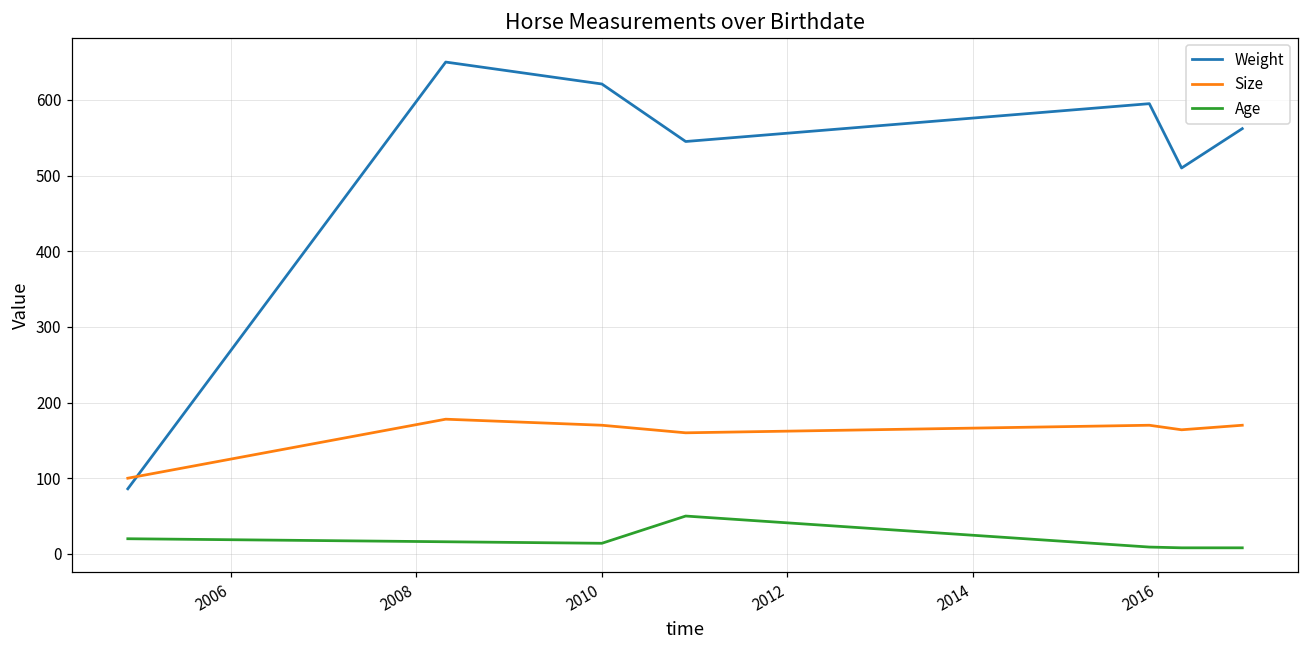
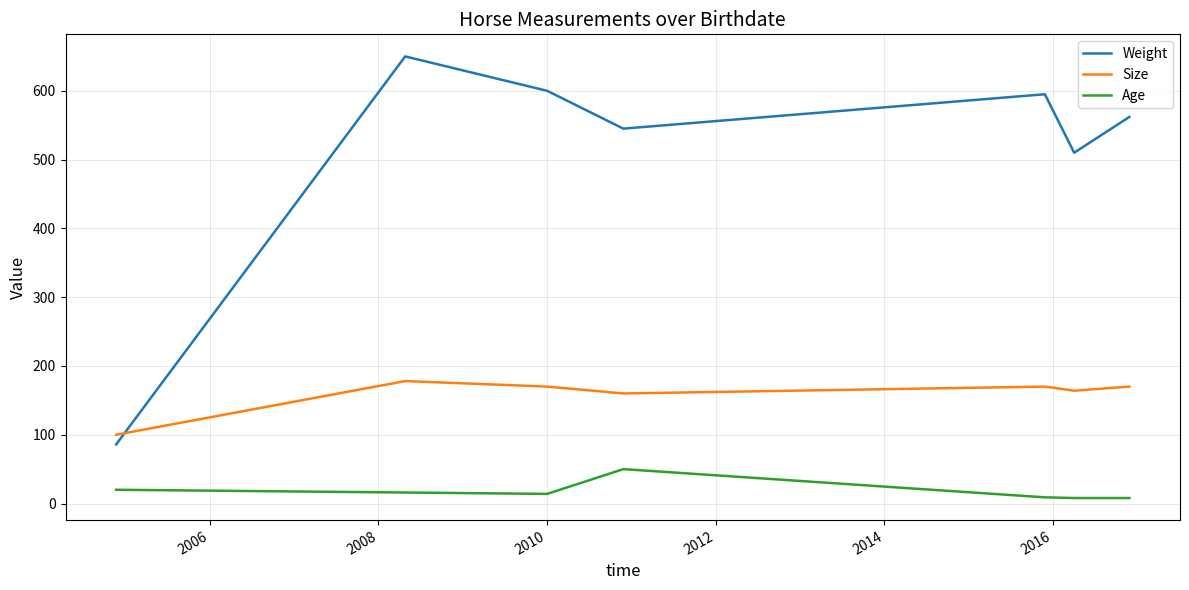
  {
    "Weight": {
-     "2010": 620
+     "2010": 600
    },
    "Size": {
      "2010": 170
    },
    "Age": {
      "2010": 10
    }
  }
